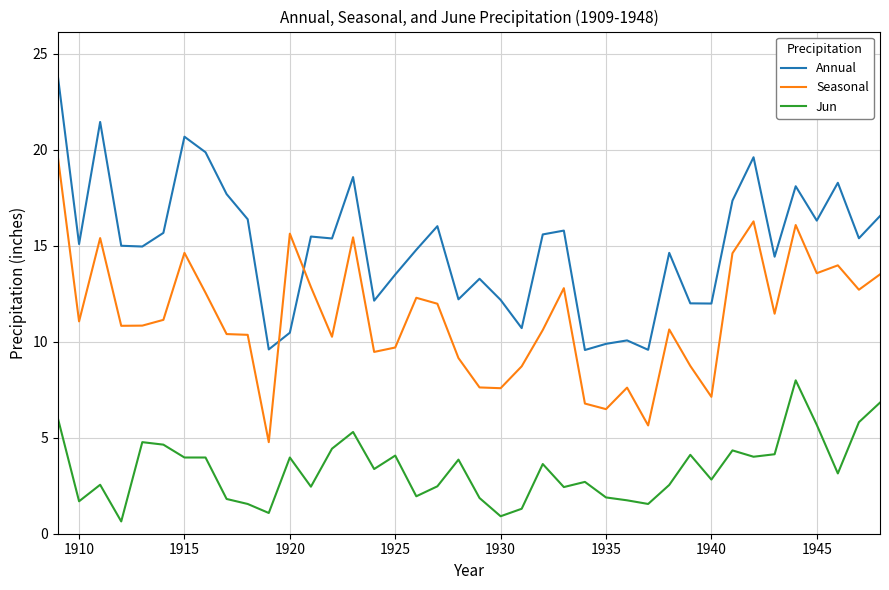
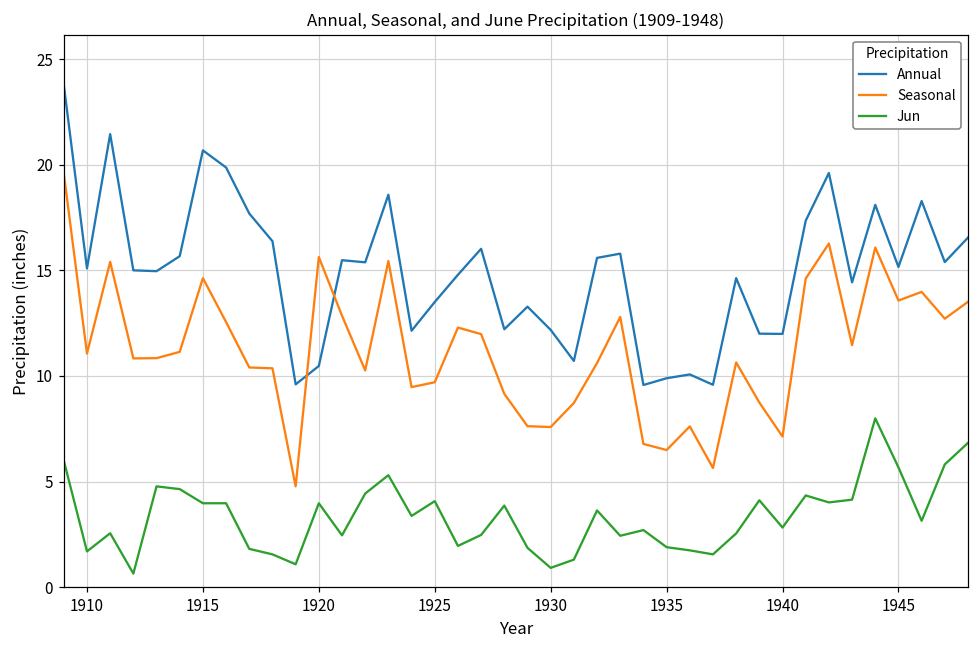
  {
    "Annual": {
      "1910": 15.1,
      "1915": 20.7,
      "1920": 10.5,
      "1925": 13.5,
      "1930": 12.2,
      "1935": 9.9,
      "1940": 12.0,
-     "1945": 16.3
+     "1945": 15.2
    },
    "Seasonal": {
      "1910": 11.1,
      "1915": 14.6,
      "1920": 15.6,
      "1925": 9.7,
      "1930": 7.6,
      "1935": 6.5,
      "1940": 7.1,
      "1945": 13.6
    },
    "Jun": {
      "1910": 1.7,
      "1915": 4.0,
      "1920": 4.0,
      "1925": 4.1,
      "1930": 0.9,
      "1935": 1.9,
      "1940": 2.8,
      "1945": 5.7
    }
  }
